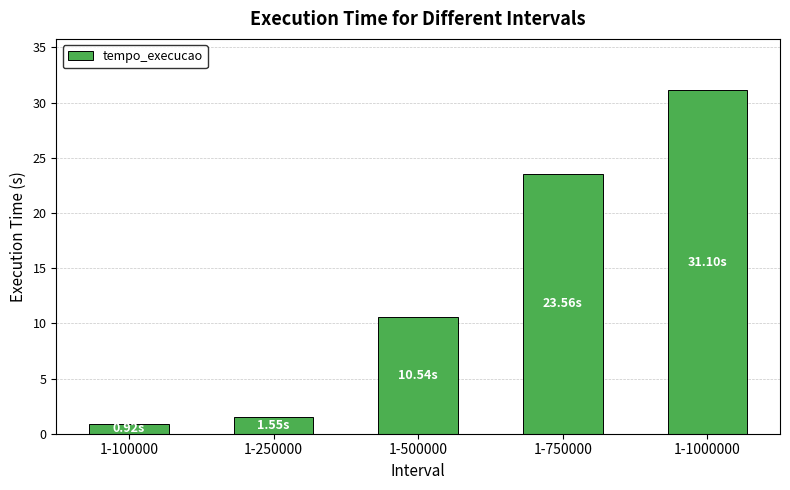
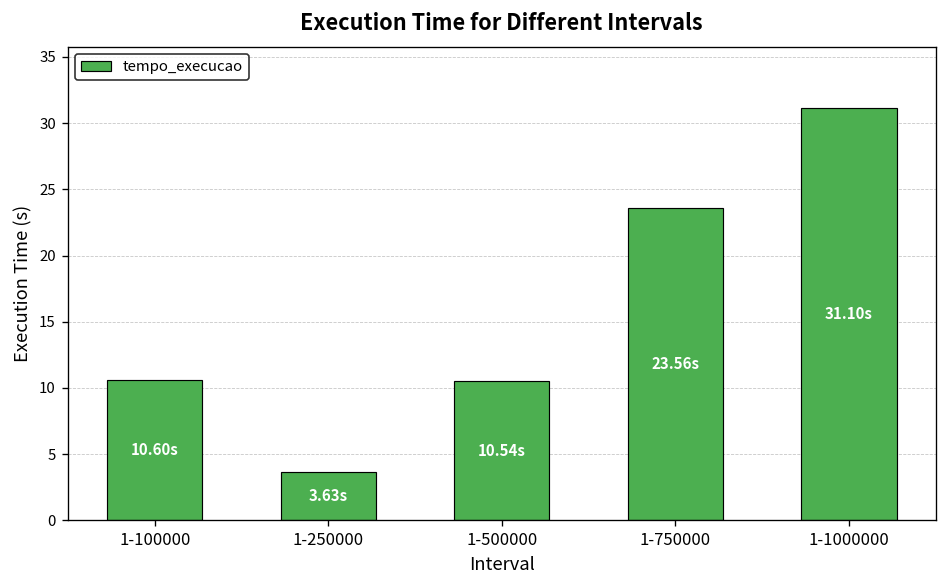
  {
-   "1-100000": "0.92s",
-   "1-250000": "1.55s",
+   "1-100000": "10.60s",
+   "1-250000": "3.63s",
    "1-500000": "10.54s",
    "1-750000": "23.56s",
    "1-1000000": "31.10s"
  }
